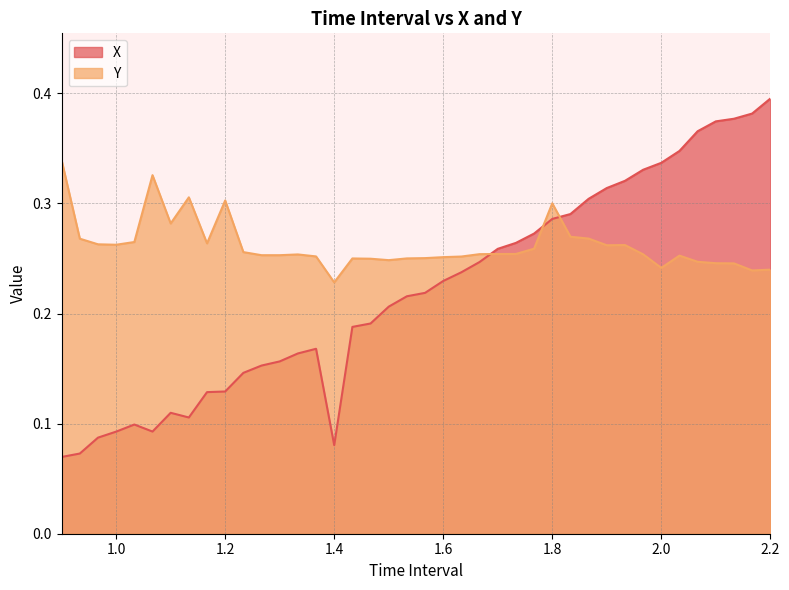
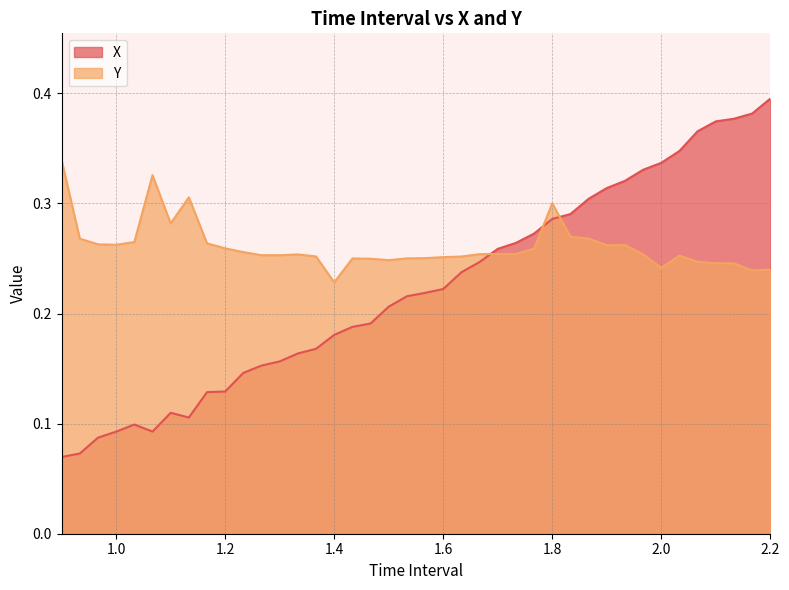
  {
    "X": {
      "1.0": 0.093,
      "1.2": 0.129,
-     "1.4": 0.080,
-     "1.6": 0.230,
+     "1.4": 0.181,
+     "1.6": 0.222,
      "1.8": 0.286,
      "2.0": 0.337,
      "2.2": 0.395
    },
    "Y": {
      "1.0": 0.263,
-     "1.2": 0.303,
+     "1.2": 0.259,
      "1.4": 0.228,
      "1.6": 0.251,
      "1.8": 0.300,
      "2.0": 0.241,
      "2.2": 0.240
    }
  }
